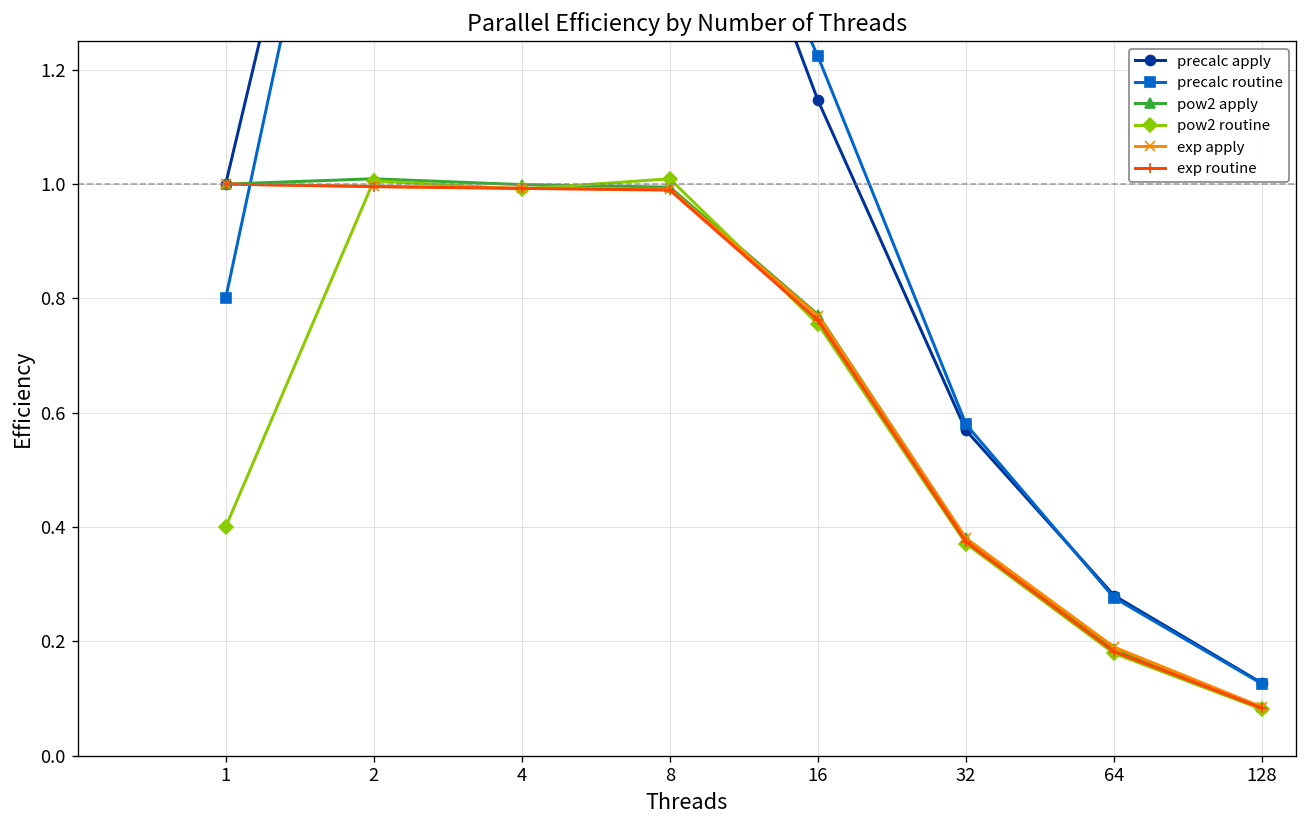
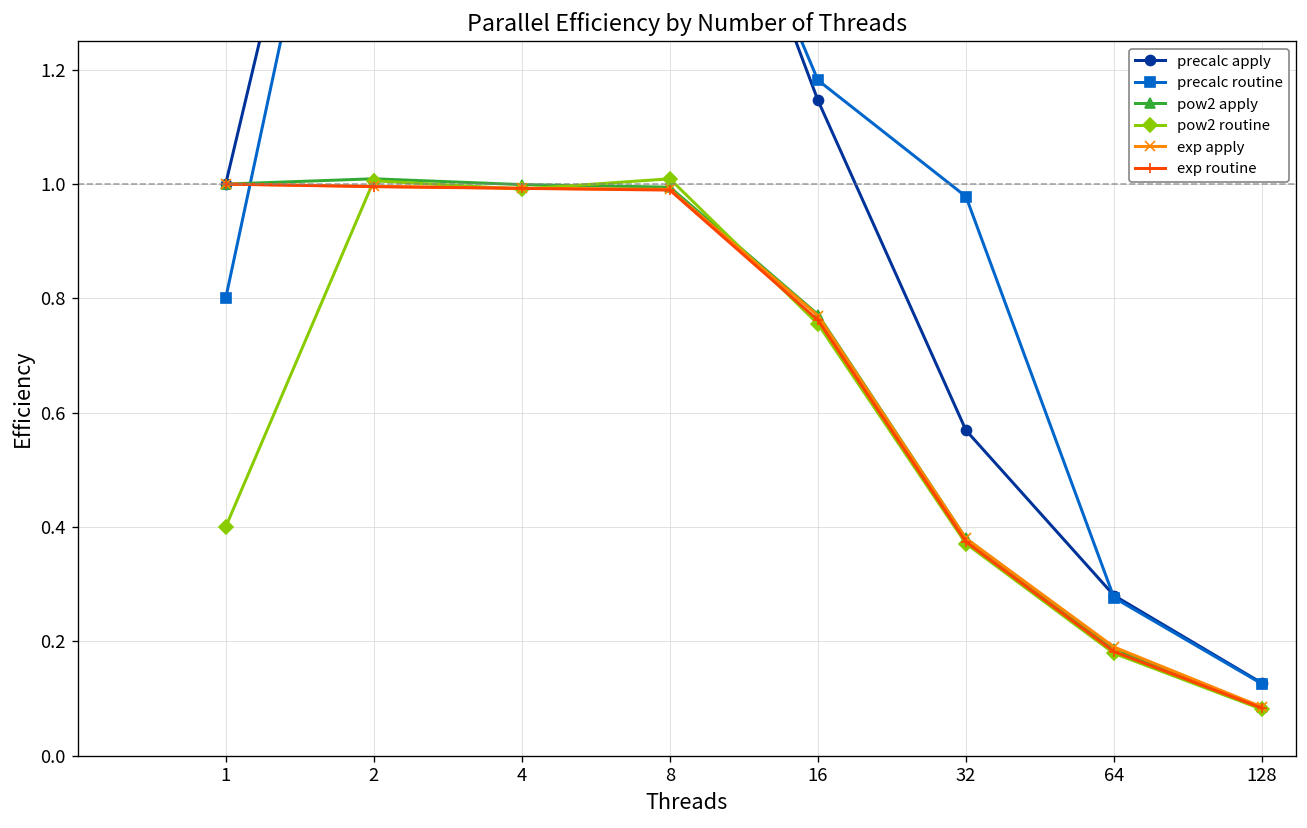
  {
    "precalc apply": {
      "16": 1.15,
      "32": 0.57
    },
    "precalc routine": {
      "1": 0.80,
-     "16": 1.22,
-     "32": 0.58
+     "16": 1.18,
+     "32": 0.98
    },
    "pow2 apply": {
      "4": 1.00
    },
    "pow2 routine": {
      "1": 0.40,
      "8": 1.01,
      "16": 0.76
    },
    "exp routine": {
      "16": 0.76
    }
  }
